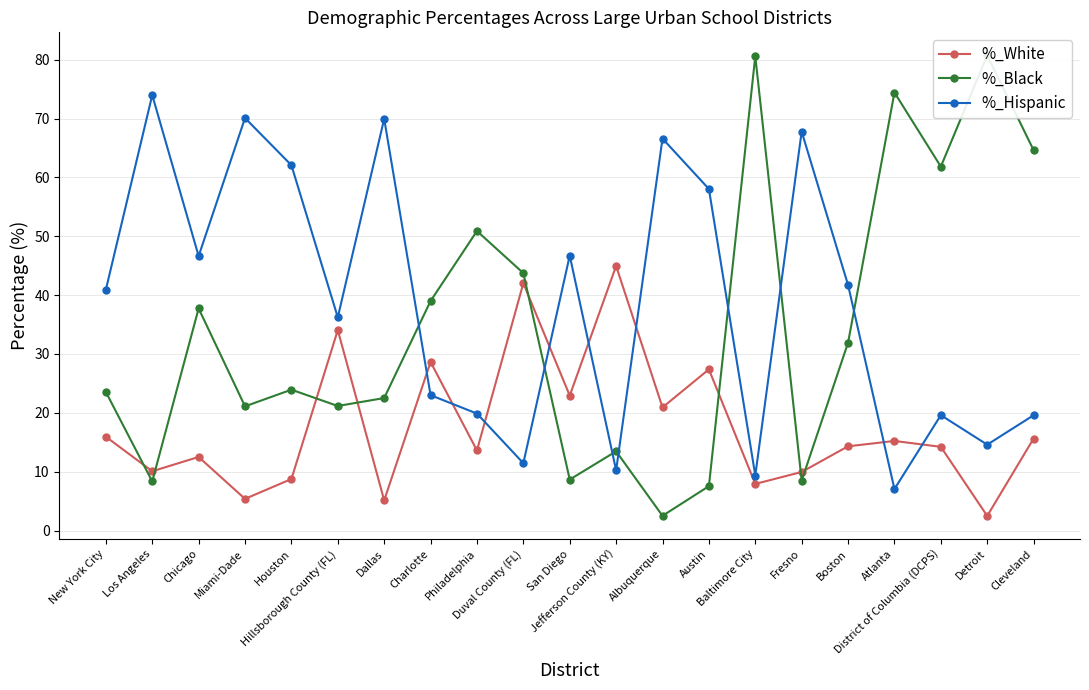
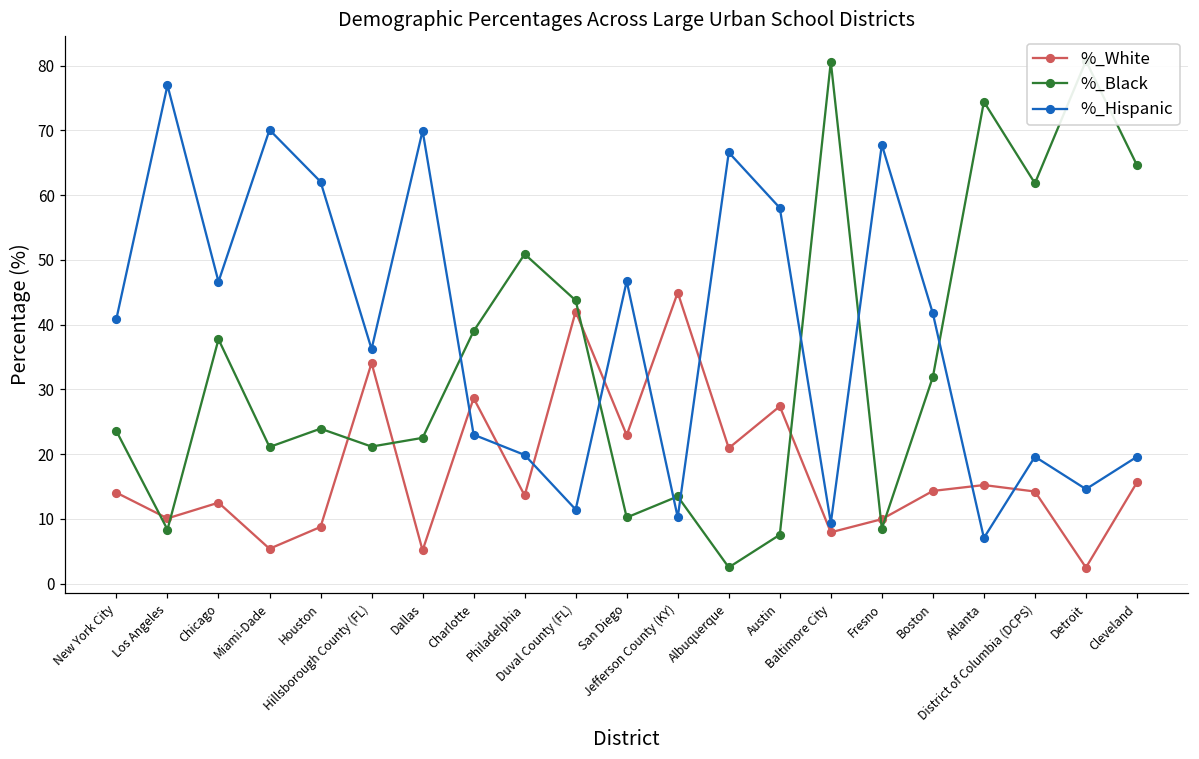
  {
    "%_White": {
-     "New York City": 16,
+     "New York City": 14,
      "Los Angeles": 10,
      "Chicago": 13,
      "Miami-Dade": 5,
      "Houston": 9,
      "Hillsborough County (FL)": 34,
      "Dallas": 5,
      "Charlotte": 29,
      "Philadelphia": 14,
      "Duval County (FL)": 42,
      "San Diego": 23,
      "Jefferson County (KY)": 45,
      "Albuquerque": 21,
      "Austin": 27,
      "Baltimore City": 8,
      "Fresno": 10,
      "Boston": 14,
      "Atlanta": 15,
      "District of Columbia (DCPS)": 14,
      "Detroit": 2,
      "Cleveland": 16
    },
    "%_Black": {
      "New York City": 24,
      "Los Angeles": 8,
      "Chicago": 38,
      "Miami-Dade": 21,
      "Houston": 24,
      "Hillsborough County (FL)": 21,
      "Dallas": 23,
      "Charlotte": 39,
      "Philadelphia": 51,
      "Duval County (FL)": 44,
-     "San Diego": 9,
+     "San Diego": 10,
      "Jefferson County (KY)": 13,
      "Albuquerque": 3,
      "Austin": 8,
      "Baltimore City": 81,
      "Fresno": 8,
      "Boston": 32,
      "Atlanta": 74,
      "District of Columbia (DCPS)": 62,
      "Cleveland": 65
    },
    "%_Hispanic": {
      "New York City": 41,
-     "Los Angeles": 74,
+     "Los Angeles": 77,
      "Chicago": 47,
      "Miami-Dade": 70,
      "Houston": 62,
      "Hillsborough County (FL)": 36,
      "Dallas": 70,
      "Charlotte": 23,
      "Philadelphia": 20,
      "Duval County (FL)": 11,
      "San Diego": 47,
      "Jefferson County (KY)": 10,
      "Albuquerque": 67,
      "Austin": 58,
      "Baltimore City": 9,
      "Fresno": 68,
      "Boston": 42,
      "Atlanta": 7,
      "District of Columbia (DCPS)": 20,
      "Detroit": 15,
      "Cleveland": 20
    }
  }
